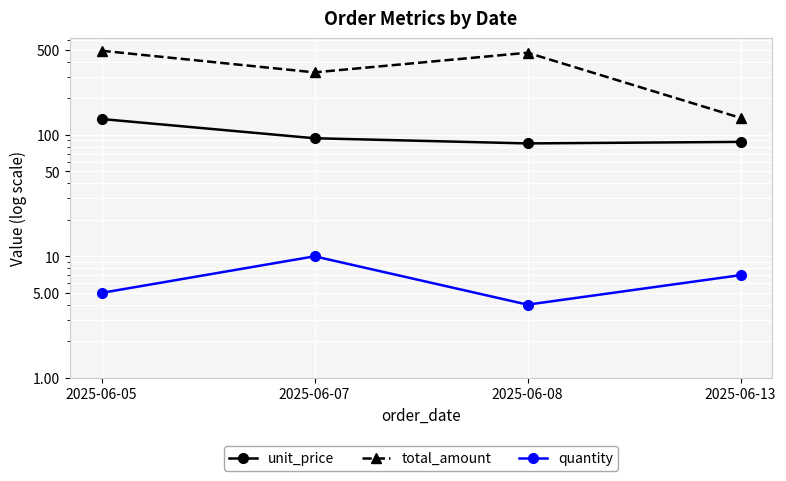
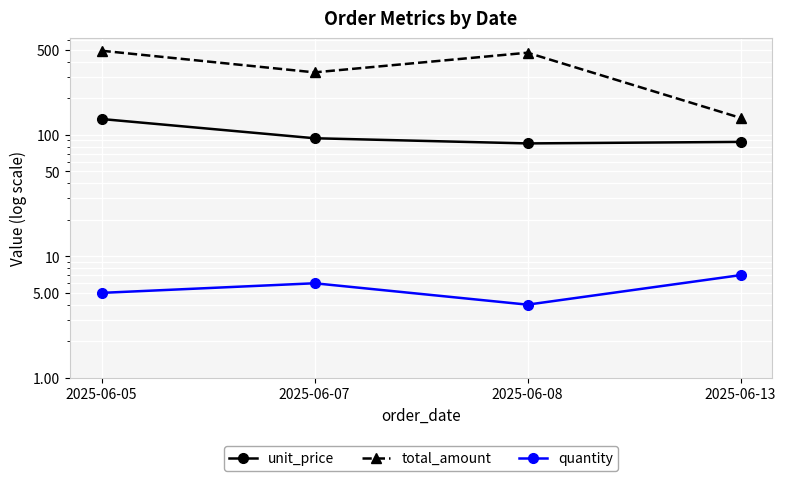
  {
    "quantity": {
      "2025-06-05": 5,
-     "2025-06-07": 10,
+     "2025-06-07": 6,
      "2025-06-08": 4,
      "2025-06-13": 7
    }
  }
